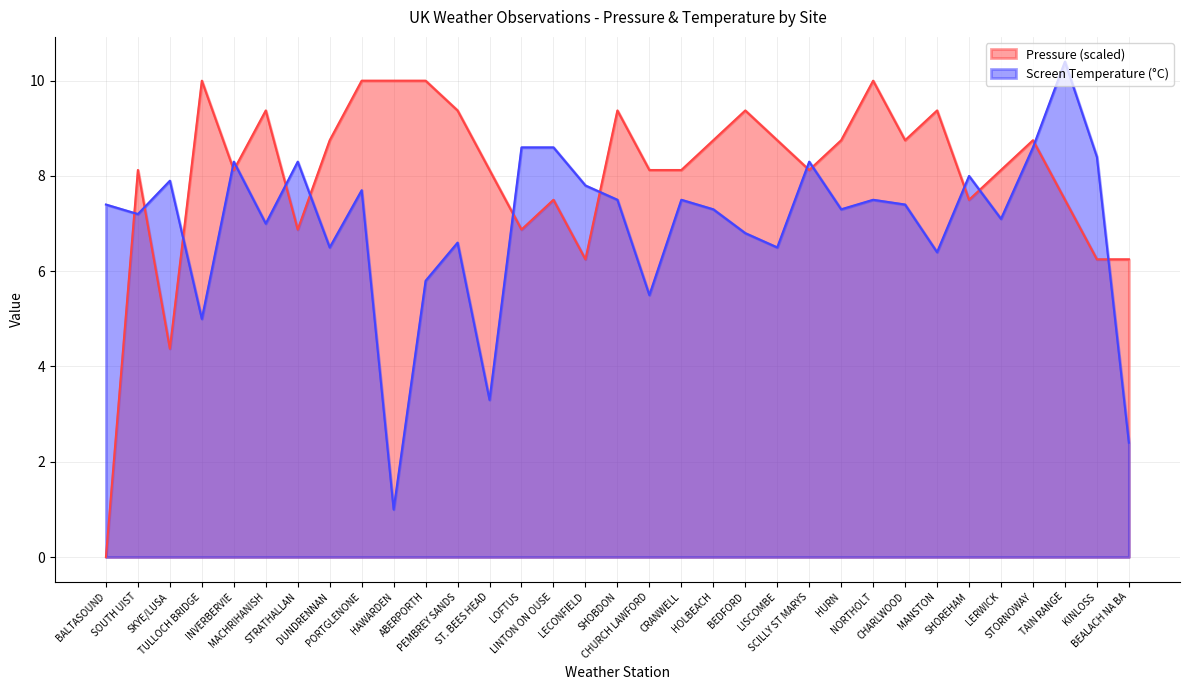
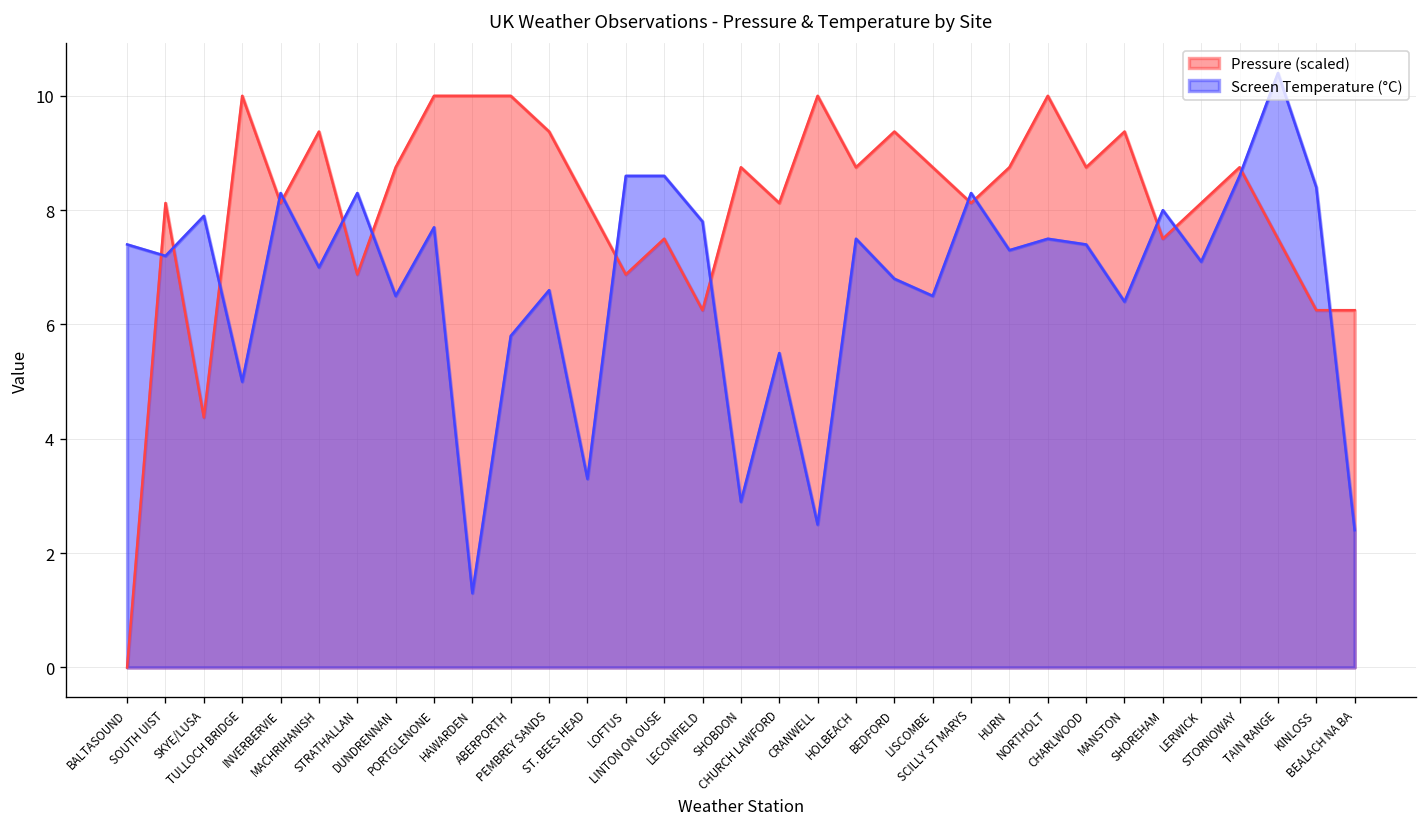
  {
    "Pressure (scaled)": {
      "BALTASOUND": 0.0,
      "SOUTH UIST": 8.1,
      "SKYE/LUSA": 4.4,
      "TULLOCH BRIDGE": 10.0,
      "INVERBERVIE": 8.1,
      "MACHRIHANISH": 9.4,
      "STRATHALLAN": 6.9,
      "DUNDRENNAN": 8.8,
      "PORTGLENONE": 10.0,
      "HAWARDEN": 10.0,
      "ABERPORTH": 10.0,
      "PEMBREY SANDS": 9.4,
      "ST. BEES HEAD": 8.1,
      "LOFTUS": 6.9,
      "LINTON ON OUSE": 7.5,
      "LECONFIELD": 6.3,
-     "SHOBDON": 9.4,
+     "SHOBDON": 8.8,
      "CHURCH LAWFORD": 8.1,
-     "CRANWELL": 8.1,
+     "CRANWELL": 10.0,
      "HOLBEACH": 8.8,
      "BEDFORD": 9.4,
      "LISCOMBE": 8.8,
      "SCILLY ST MARYS": 8.1,
      "HURN": 8.8,
      "NORTHOLT": 10.0,
      "CHARLWOOD": 8.8,
      "MANSTON": 9.4,
      "SHOREHAM": 7.5,
      "LERWICK": 8.1,
      "STORNOWAY": 8.8,
      "TAIN RANGE": 7.5,
      "KINLOSS": 6.3,
      "BEALACH NA BA": 6.3
    },
    "Screen Temperature (°C)": {
      "BALTASOUND": 7.4,
      "SOUTH UIST": 7.2,
      "SKYE/LUSA": 7.9,
      "TULLOCH BRIDGE": 5.0,
      "INVERBERVIE": 8.3,
      "MACHRIHANISH": 7.0,
      "STRATHALLAN": 8.3,
      "DUNDRENNAN": 6.5,
      "PORTGLENONE": 7.7,
-     "HAWARDEN": 1.0,
+     "HAWARDEN": 1.3,
      "ABERPORTH": 5.8,
      "PEMBREY SANDS": 6.6,
      "ST. BEES HEAD": 3.3,
      "LOFTUS": 8.6,
      "LINTON ON OUSE": 8.6,
      "LECONFIELD": 7.8,
-     "SHOBDON": 7.5,
+     "SHOBDON": 2.9,
      "CHURCH LAWFORD": 5.5,
-     "CRANWELL": 7.5,
-     "HOLBEACH": 7.3,
+     "CRANWELL": 2.5,
+     "HOLBEACH": 7.5,
      "BEDFORD": 6.8,
      "LISCOMBE": 6.5,
      "SCILLY ST MARYS": 8.3,
      "HURN": 7.3,
      "NORTHOLT": 7.5,
      "CHARLWOOD": 7.4,
      "MANSTON": 6.4,
      "SHOREHAM": 8.0,
      "LERWICK": 7.1,
      "STORNOWAY": 8.6,
      "KINLOSS": 8.4,
      "BEALACH NA BA": 2.4
    }
  }
